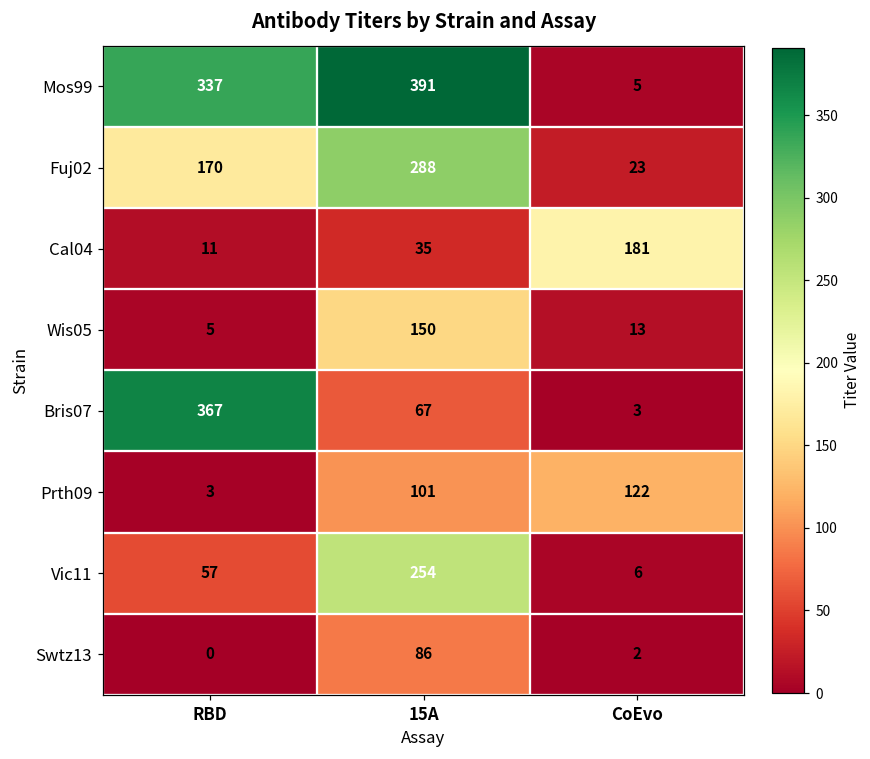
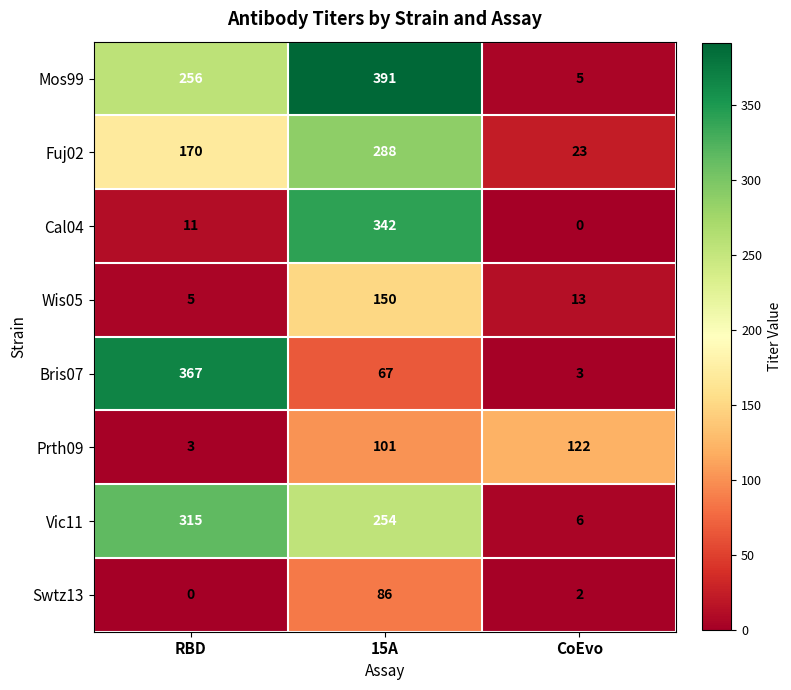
  {
    "Mos99": {
-     "RBD": 337,
+     "RBD": 256,
      "15A": 391,
      "CoEvo": 5
    },
    "Fuj02": {
      "RBD": 170,
      "15A": 288,
      "CoEvo": 23
    },
    "Cal04": {
      "RBD": 11,
-     "15A": 35,
-     "CoEvo": 181
+     "15A": 342,
+     "CoEvo": 0
    },
    "Wis05": {
      "RBD": 5,
      "15A": 150,
      "CoEvo": 13
    },
    "Bris07": {
      "RBD": 367,
      "15A": 67,
      "CoEvo": 3
    },
    "Prth09": {
      "RBD": 3,
      "15A": 101,
      "CoEvo": 122
    },
    "Vic11": {
-     "RBD": 57,
+     "RBD": 315,
      "15A": 254,
      "CoEvo": 6
    },
    "Swtz13": {
      "RBD": 0,
      "15A": 86,
      "CoEvo": 2
    }
  }
